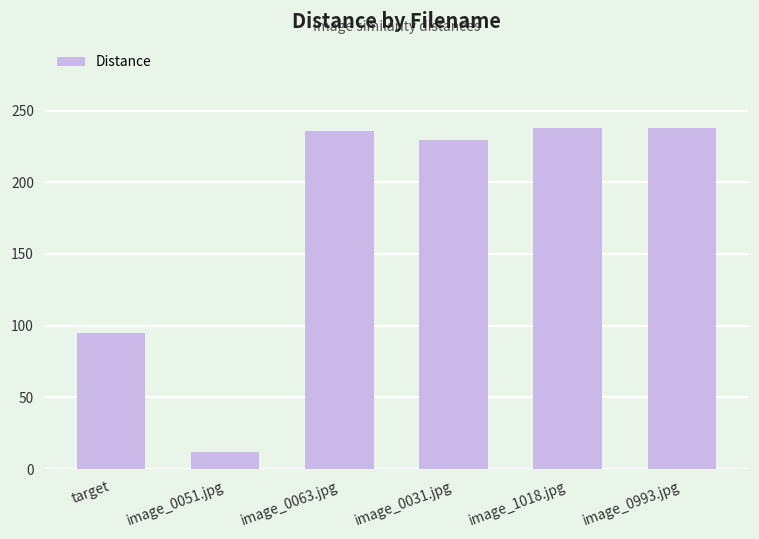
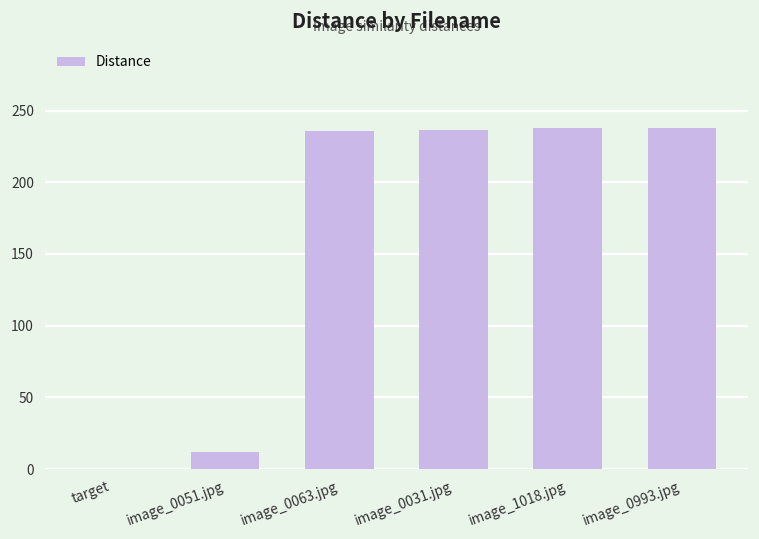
  {
-   "target": 95,
+   "target": 0,
    "image_0051.jpg": 12,
    "image_0063.jpg": 236,
-   "image_0031.jpg": 229,
+   "image_0031.jpg": 236,
    "image_1018.jpg": 238,
    "image_0993.jpg": 238
  }
